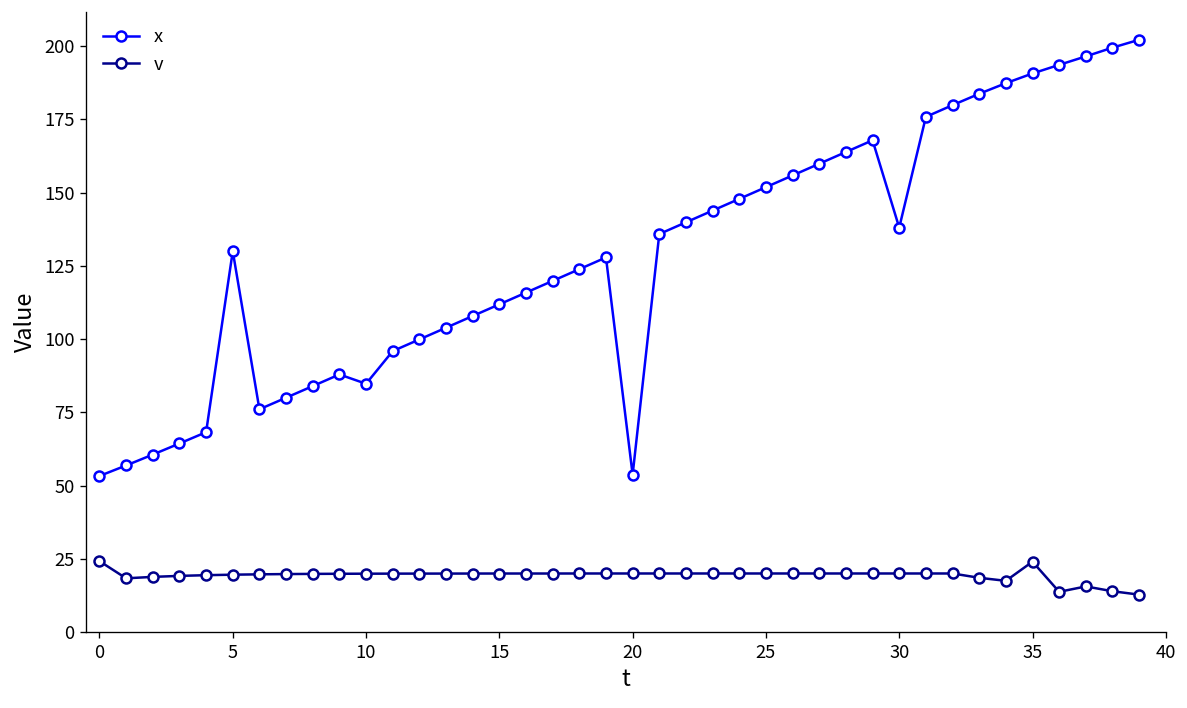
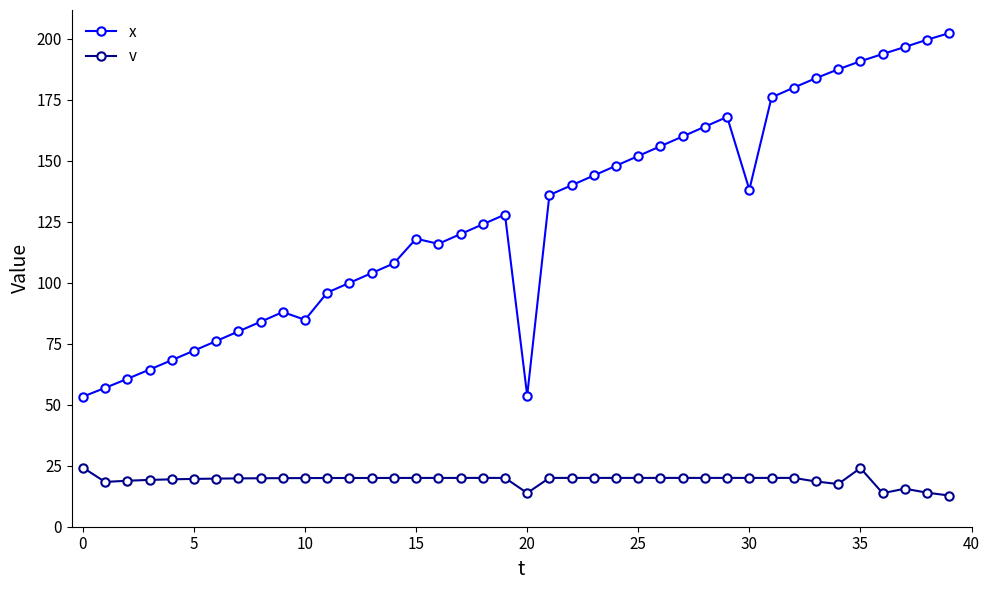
  {
    "x": {
      "0": 53,
-     "5": 130,
+     "5": 72,
      "10": 85,
-     "15": 112,
+     "15": 118,
      "20": 54,
      "25": 152,
      "30": 138,
      "35": 191
    },
    "v": {
      "0": 24,
      "5": 20,
      "10": 20,
      "15": 20,
-     "20": 20,
+     "20": 14,
      "25": 20,
      "30": 20,
      "35": 24
    }
  }
